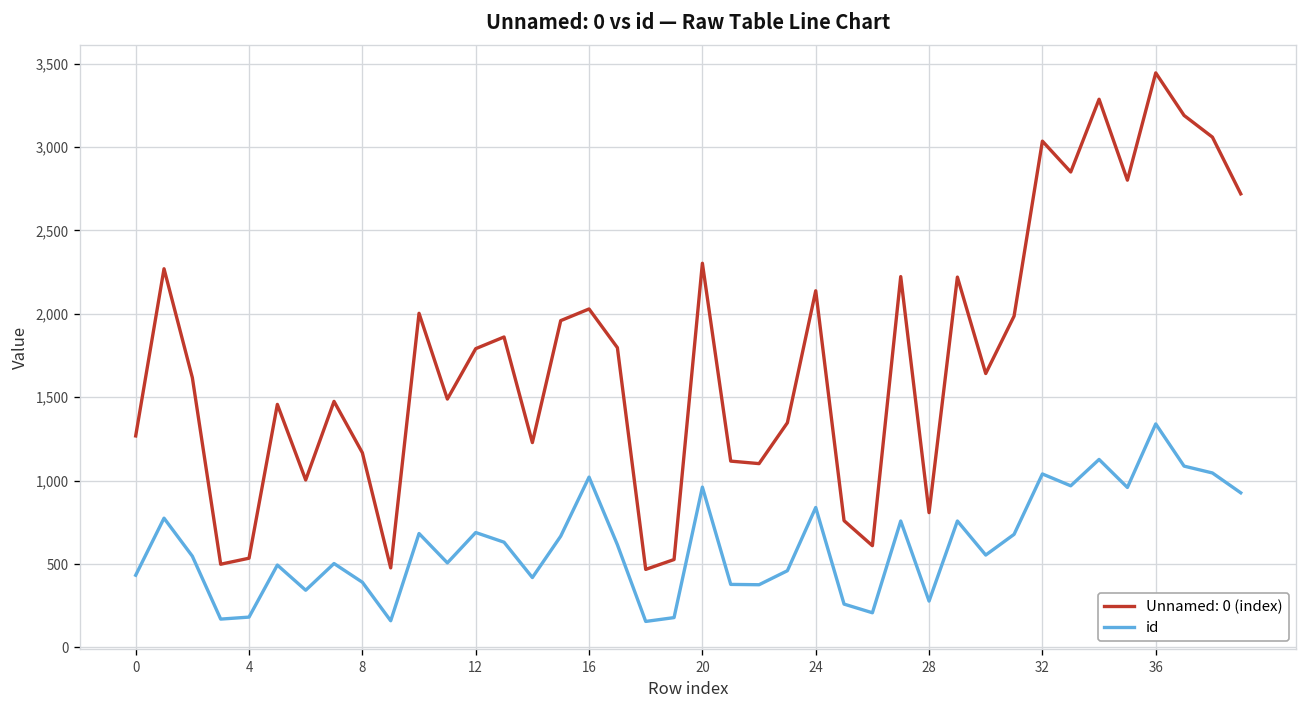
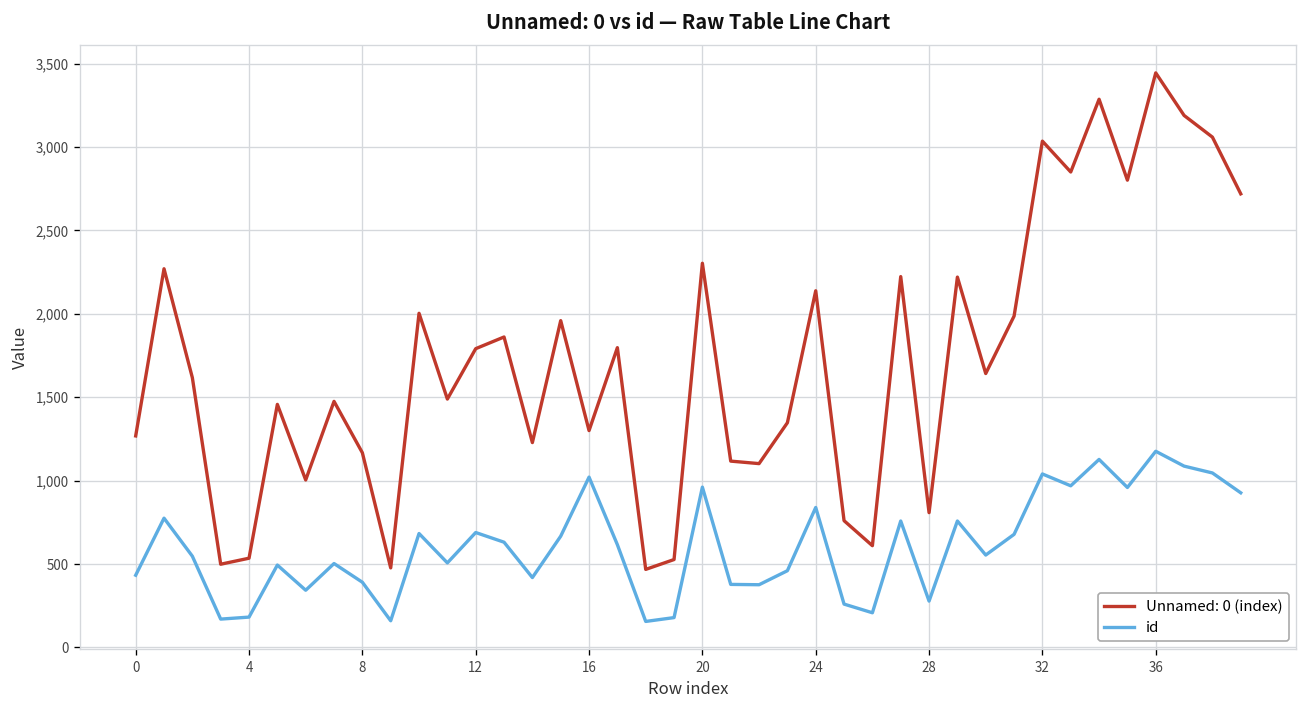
  {
    "Unnamed: 0 (index)": {
      "0": "1,270",
      "4": "540",
      "8": "1,170",
      "12": "1,790",
-     "16": "2,030",
+     "16": "1,300",
      "20": "2,300",
      "24": "2,140",
      "28": "810",
      "32": "3,040",
      "36": "3,440"
    },
    "id": {
      "0": "430",
      "4": "180",
      "8": "390",
      "12": "690",
      "16": "1,020",
      "20": "960",
      "24": "840",
      "28": "280",
      "32": "1,040",
-     "36": "1,340"
+     "36": "1,180"
    }
  }
